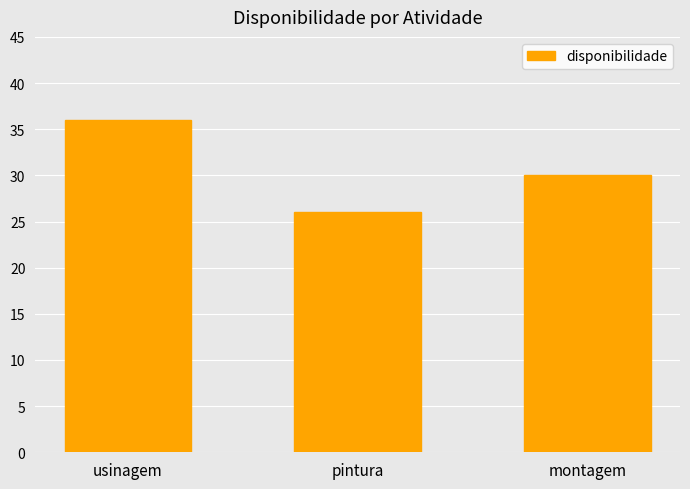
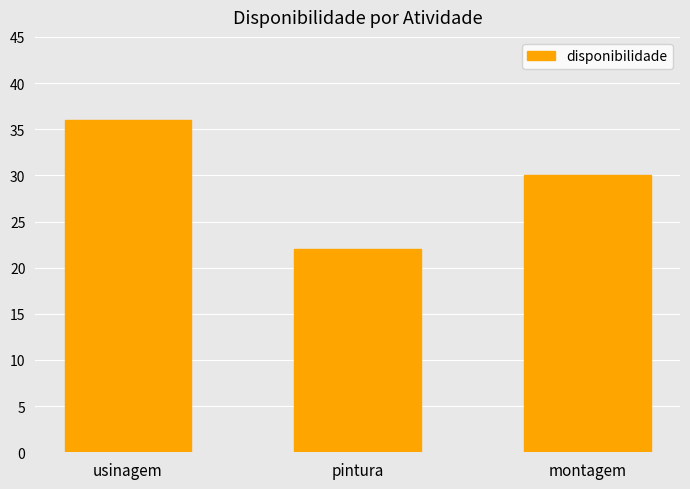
  {
    "usinagem": 36,
-   "pintura": 26,
+   "pintura": 22,
    "montagem": 30
  }
